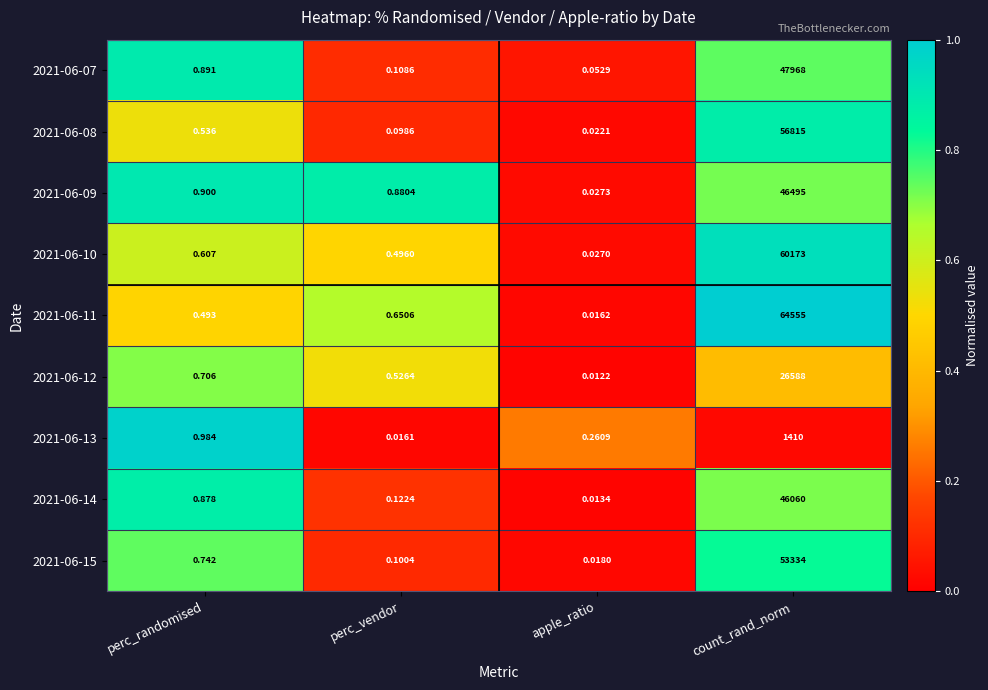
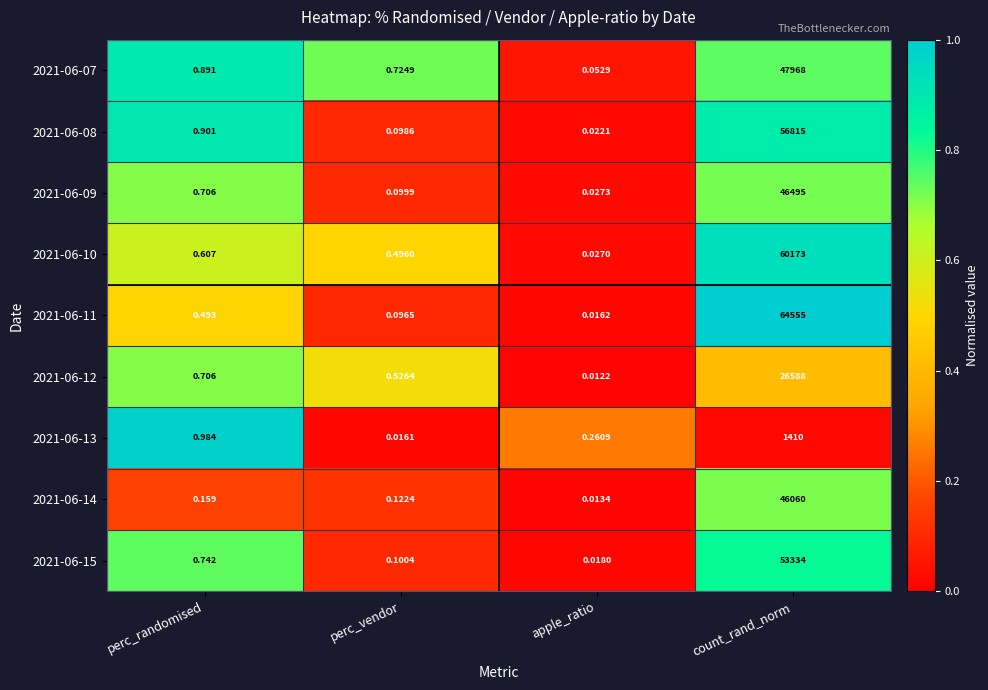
  {
    "2021-06-07": {
      "perc_randomised": 0.891,
-     "perc_vendor": 0.1086,
+     "perc_vendor": 0.7249,
      "apple_ratio": 0.0529,
      "count_rand_norm": 47968
    },
    "2021-06-08": {
-     "perc_randomised": 0.536,
+     "perc_randomised": 0.901,
      "perc_vendor": 0.0986,
      "apple_ratio": 0.0221,
      "count_rand_norm": 56815
    },
    "2021-06-09": {
-     "perc_randomised": 0.900,
-     "perc_vendor": 0.8804,
+     "perc_randomised": 0.706,
+     "perc_vendor": 0.0999,
      "apple_ratio": 0.0273,
      "count_rand_norm": 46495
    },
    "2021-06-10": {
      "perc_randomised": 0.607,
      "perc_vendor": 0.4960,
      "apple_ratio": 0.0270,
      "count_rand_norm": 60173
    },
    "2021-06-11": {
      "perc_randomised": 0.493,
-     "perc_vendor": 0.6506,
+     "perc_vendor": 0.0965,
      "apple_ratio": 0.0162,
      "count_rand_norm": 64555
    },
    "2021-06-12": {
      "perc_randomised": 0.706,
      "perc_vendor": 0.5264,
      "apple_ratio": 0.0122,
      "count_rand_norm": 26588
    },
    "2021-06-13": {
      "perc_randomised": 0.984,
      "perc_vendor": 0.0161,
      "apple_ratio": 0.2609,
      "count_rand_norm": 1410
    },
    "2021-06-14": {
-     "perc_randomised": 0.878,
+     "perc_randomised": 0.159,
      "perc_vendor": 0.1224,
      "apple_ratio": 0.0134,
      "count_rand_norm": 46060
    },
    "2021-06-15": {
      "perc_randomised": 0.742,
      "perc_vendor": 0.1004,
      "apple_ratio": 0.0180,
      "count_rand_norm": 53334
    }
  }
